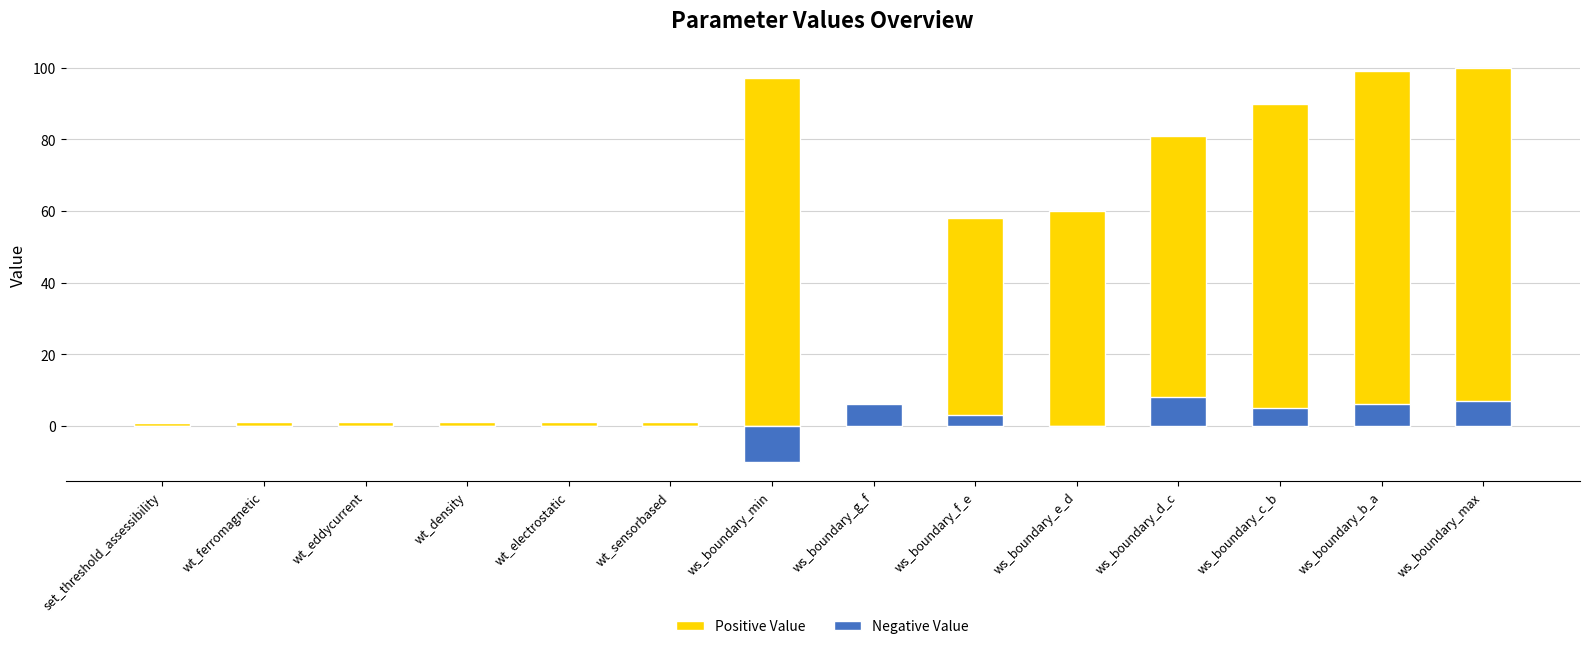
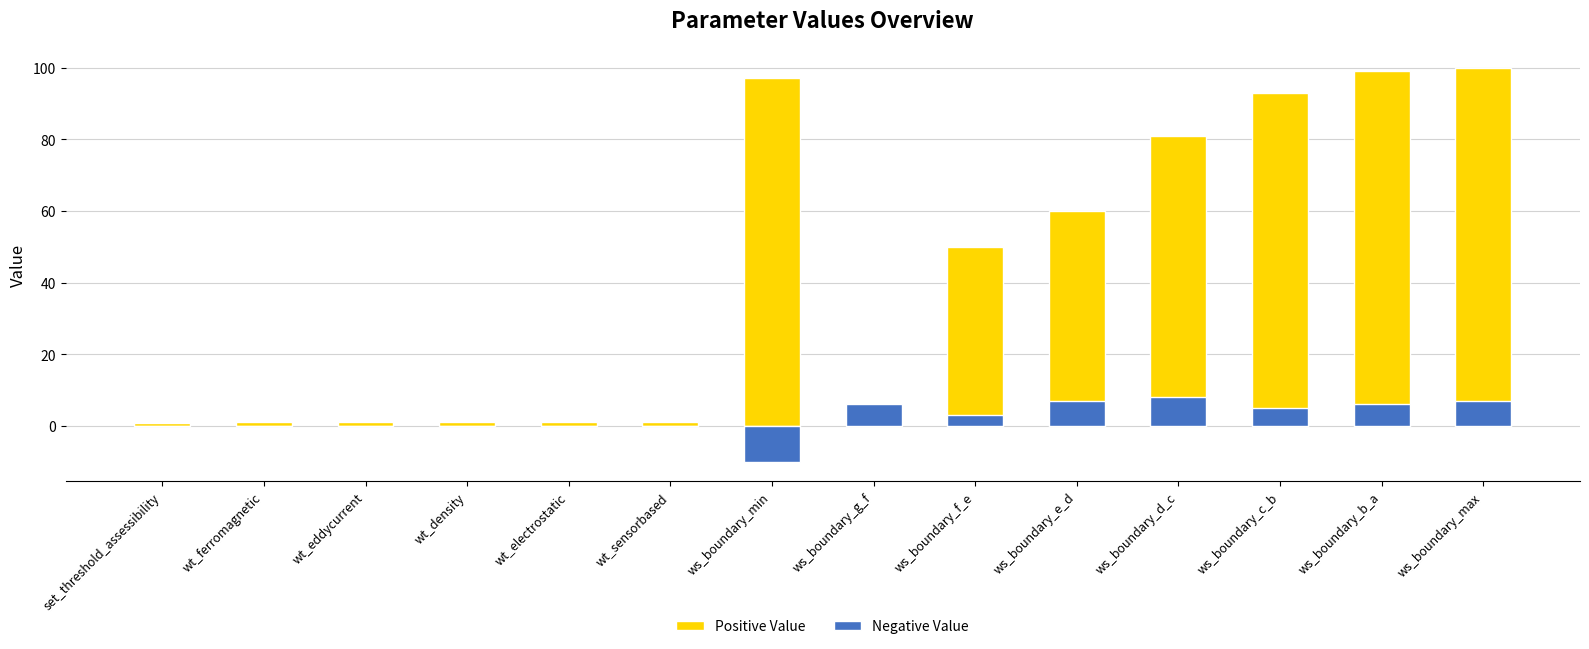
  {
    "Positive Value": {
      "set_threshold_assessibility": 1,
      "wt_ferromagnetic": 1,
      "wt_eddycurrent": 1,
      "wt_density": 1,
      "wt_electrostatic": 1,
      "wt_sensorbased": 1,
      "ws_boundary_min": 97,
      "ws_boundary_g_f": 0,
-     "ws_boundary_f_e": 58,
+     "ws_boundary_f_e": 50,
      "ws_boundary_e_d": 60,
      "ws_boundary_d_c": 81,
-     "ws_boundary_c_b": 90,
+     "ws_boundary_c_b": 93,
      "ws_boundary_b_a": 99,
      "ws_boundary_max": 100
    },
    "Negative Value": {
      "set_threshold_assessibility": 0,
      "wt_ferromagnetic": 0,
      "wt_eddycurrent": 0,
      "wt_density": 0,
      "wt_electrostatic": 0,
      "wt_sensorbased": 0,
      "ws_boundary_min": -10,
      "ws_boundary_g_f": 6,
-     "ws_boundary_e_d": 0
+     "ws_boundary_e_d": 7
    }
  }
